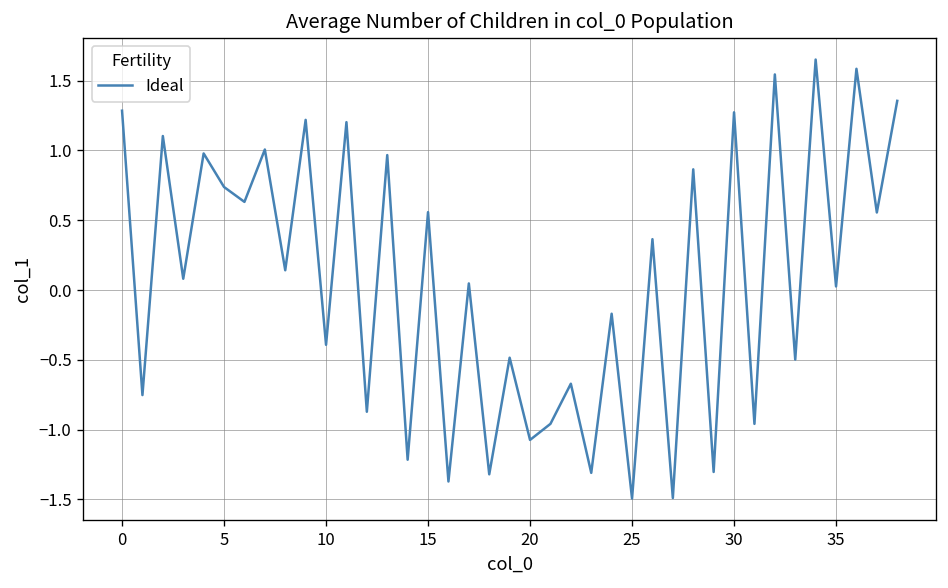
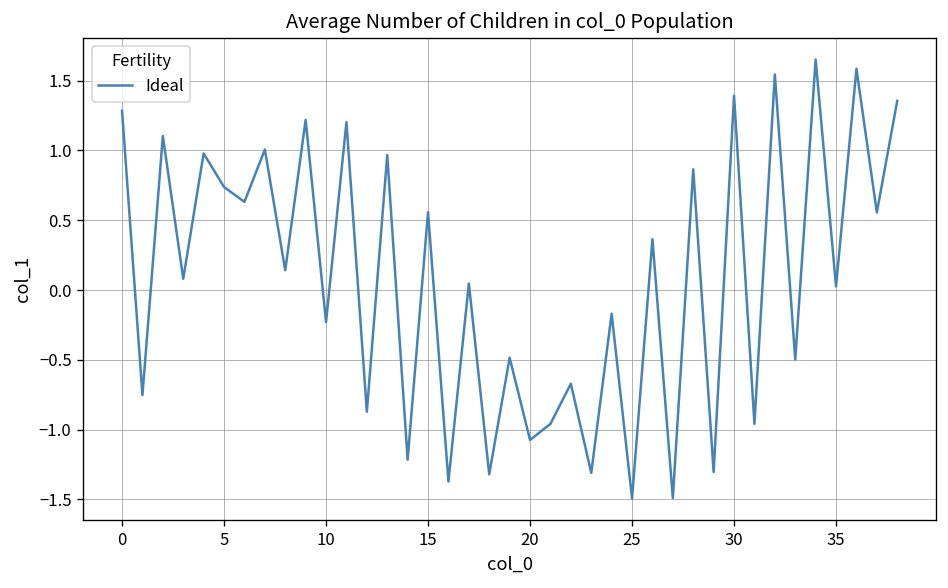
  {
    "0": 1.28,
    "5": 0.74,
-   "10": -0.39,
+   "10": -0.23,
    "15": 0.56,
    "20": -1.07,
    "25": -1.49,
-   "30": 1.27,
+   "30": 1.39,
    "35": 0.03
  }
